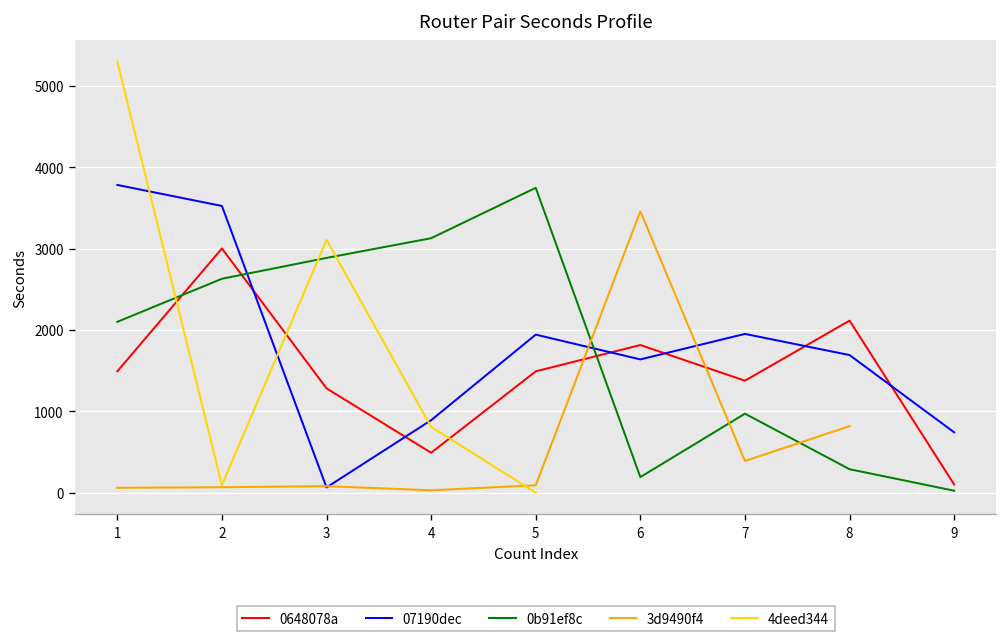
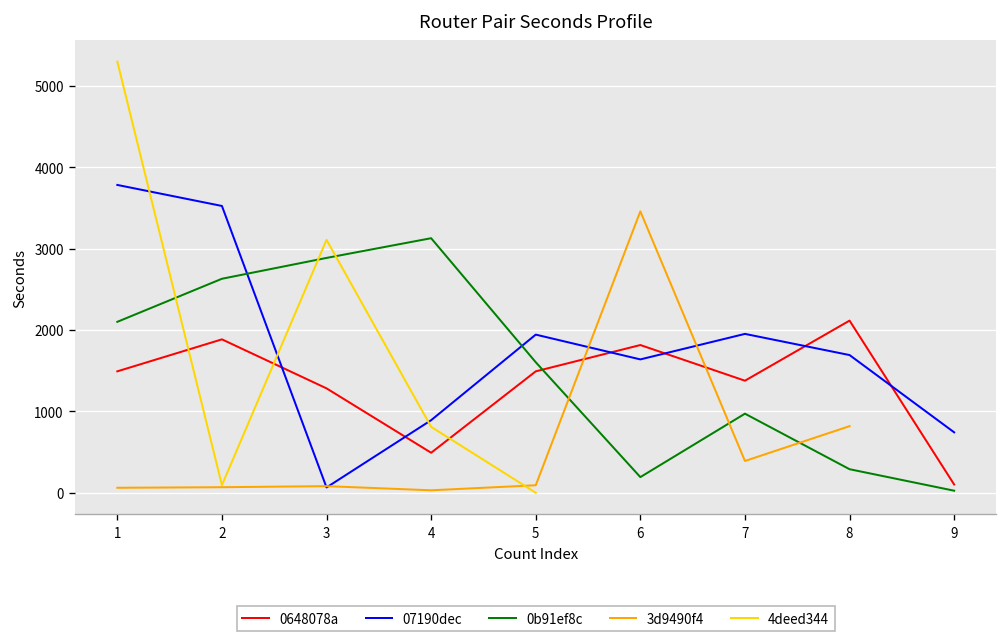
  {
    "0648078a": {
      "1": 1500,
-     "2": 3000,
+     "2": 1900,
      "3": 1300,
      "4": 500,
      "5": 1500,
      "6": 1800,
      "7": 1400,
      "8": 2100,
      "9": 100
    },
    "07190dec": {
      "1": 3800,
      "2": 3500,
      "4": 900,
      "5": 1900,
      "6": 1600,
      "7": 2000,
      "8": 1700,
      "9": 700
    },
    "0b91ef8c": {
      "1": 2100,
      "2": 2600,
      "3": 2900,
      "4": 3100,
-     "5": 3700,
+     "5": 1600,
      "6": 200,
      "7": 1000,
      "8": 300,
      "9": 0
    }
  }
